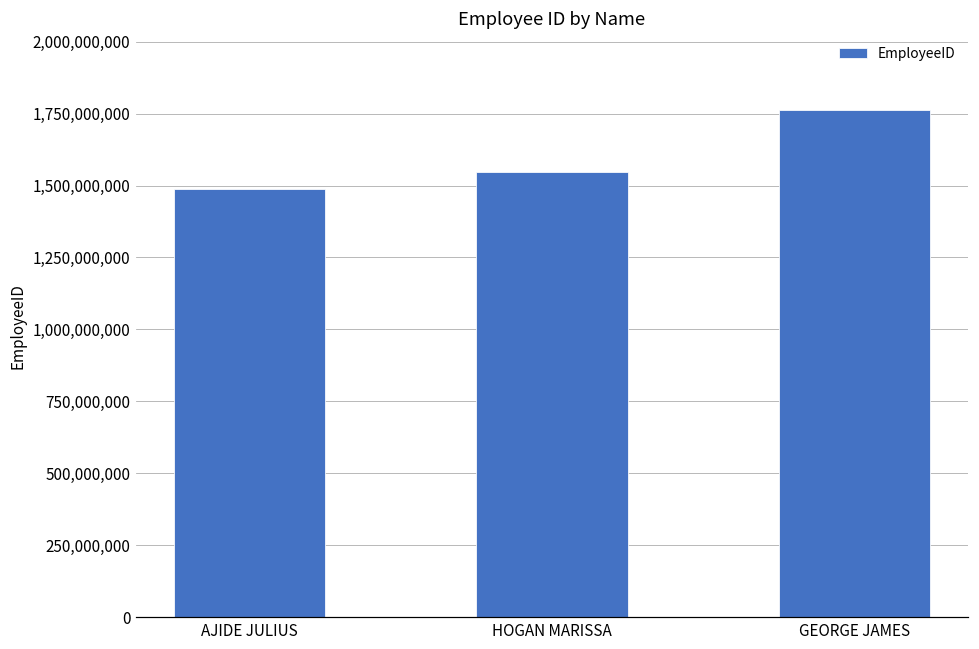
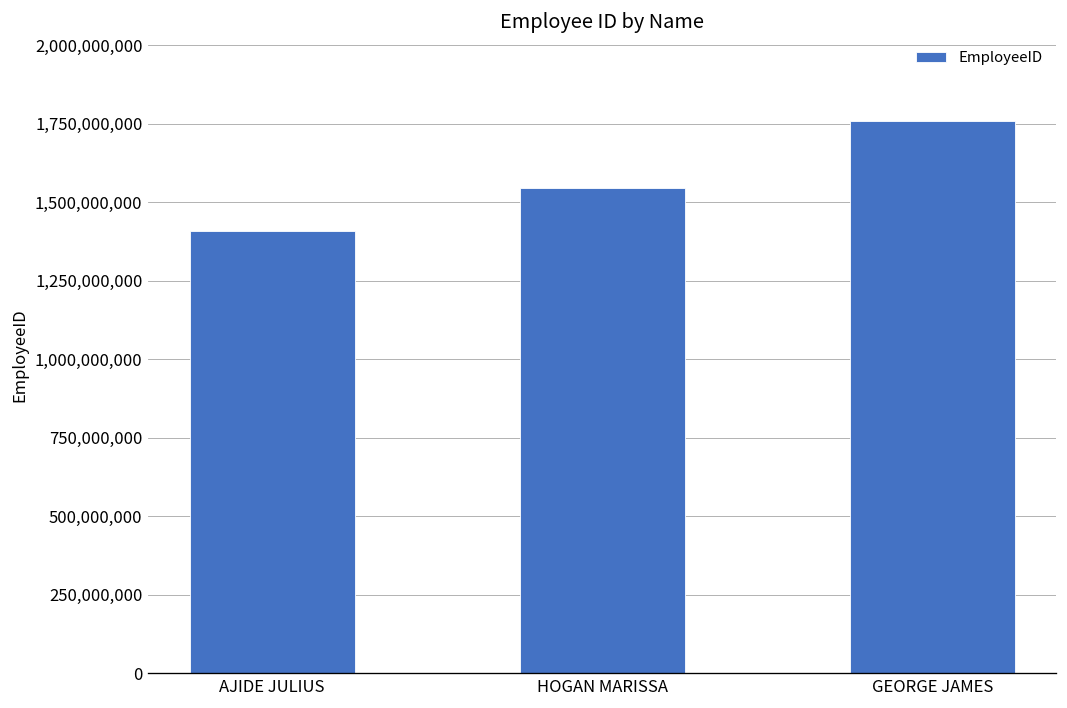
  {
-   "AJIDE JULIUS": "1,490,000,000",
+   "AJIDE JULIUS": "1,410,000,000",
    "HOGAN MARISSA": "1,550,000,000",
    "GEORGE JAMES": "1,760,000,000"
  }
